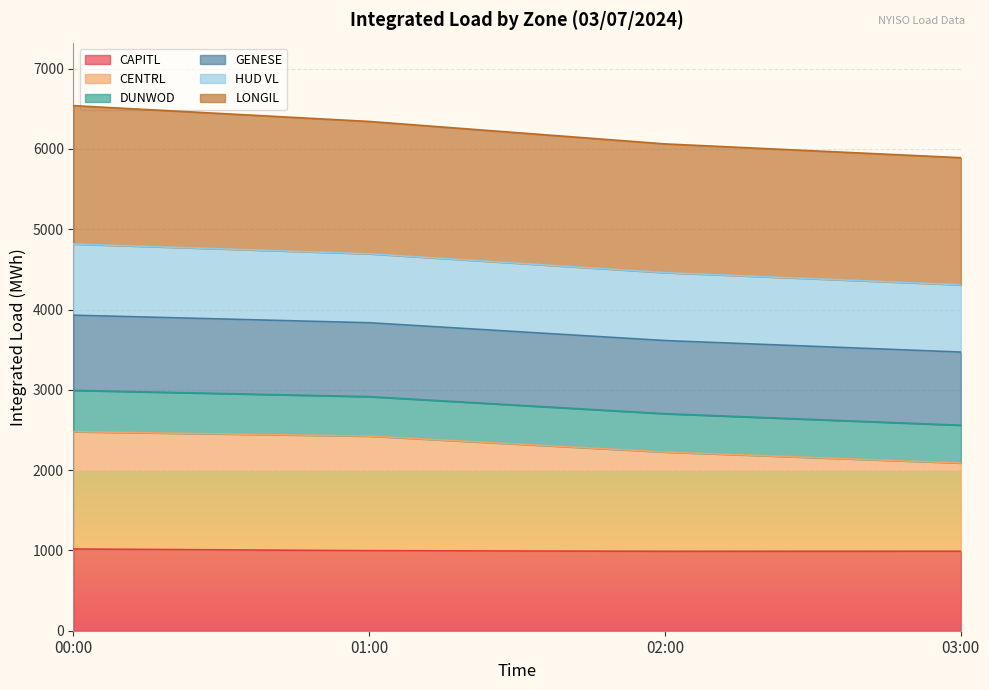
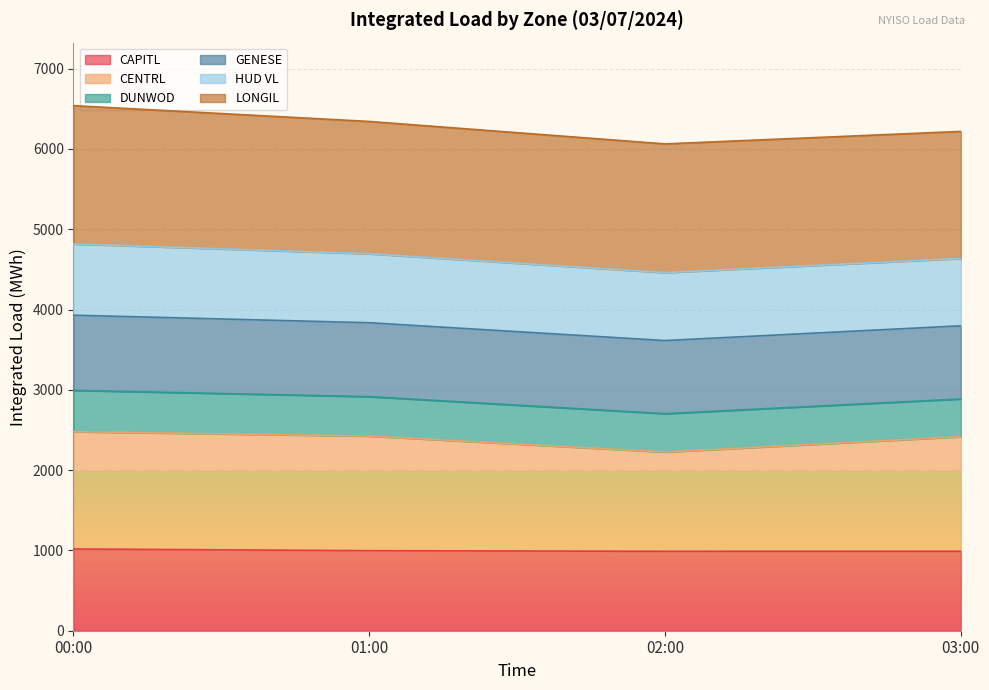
  {
    "CAPITL": {
      "00:00": 1000,
      "01:00": 1000,
      "02:00": 1000,
      "03:00": 1000
    },
    "CENTRL": {
      "00:00": 1500,
      "01:00": 1400,
      "02:00": 1200,
-     "03:00": 1100
+     "03:00": 1400
    },
    "HUD VL": {
      "00:00": 900,
      "01:00": 900,
      "02:00": 800,
      "03:00": 800
    },
    "LONGIL": {
      "00:00": 1700,
      "01:00": 1600,
      "02:00": 1600,
      "03:00": 1600
    }
  }
